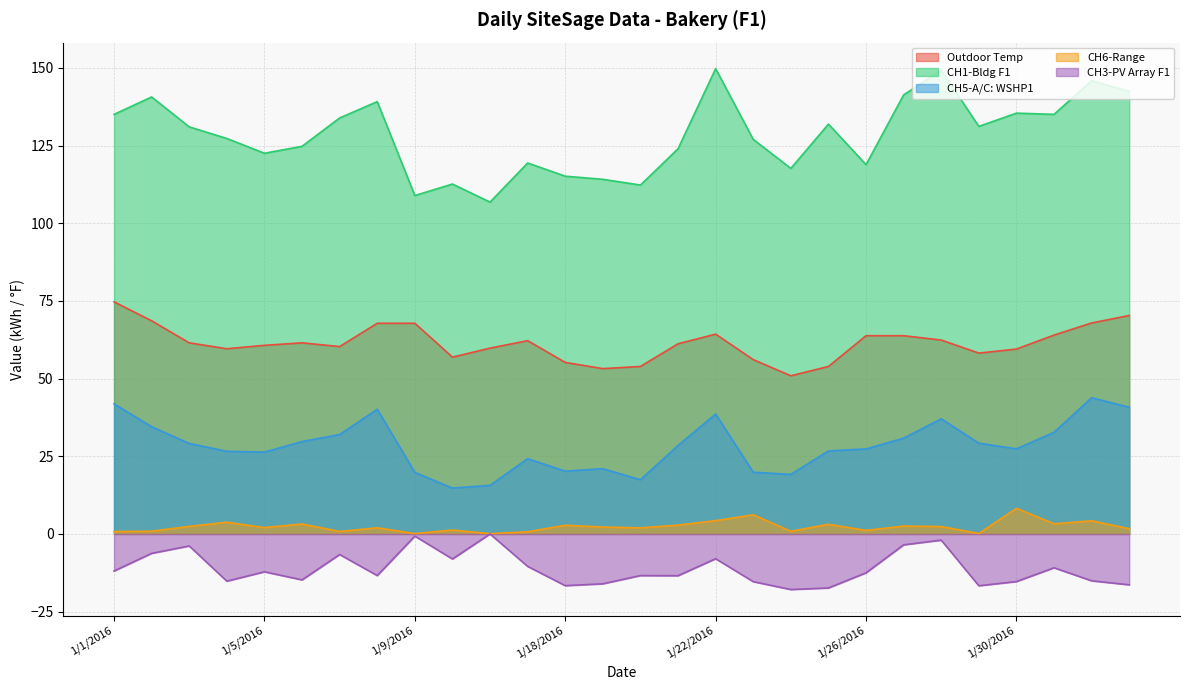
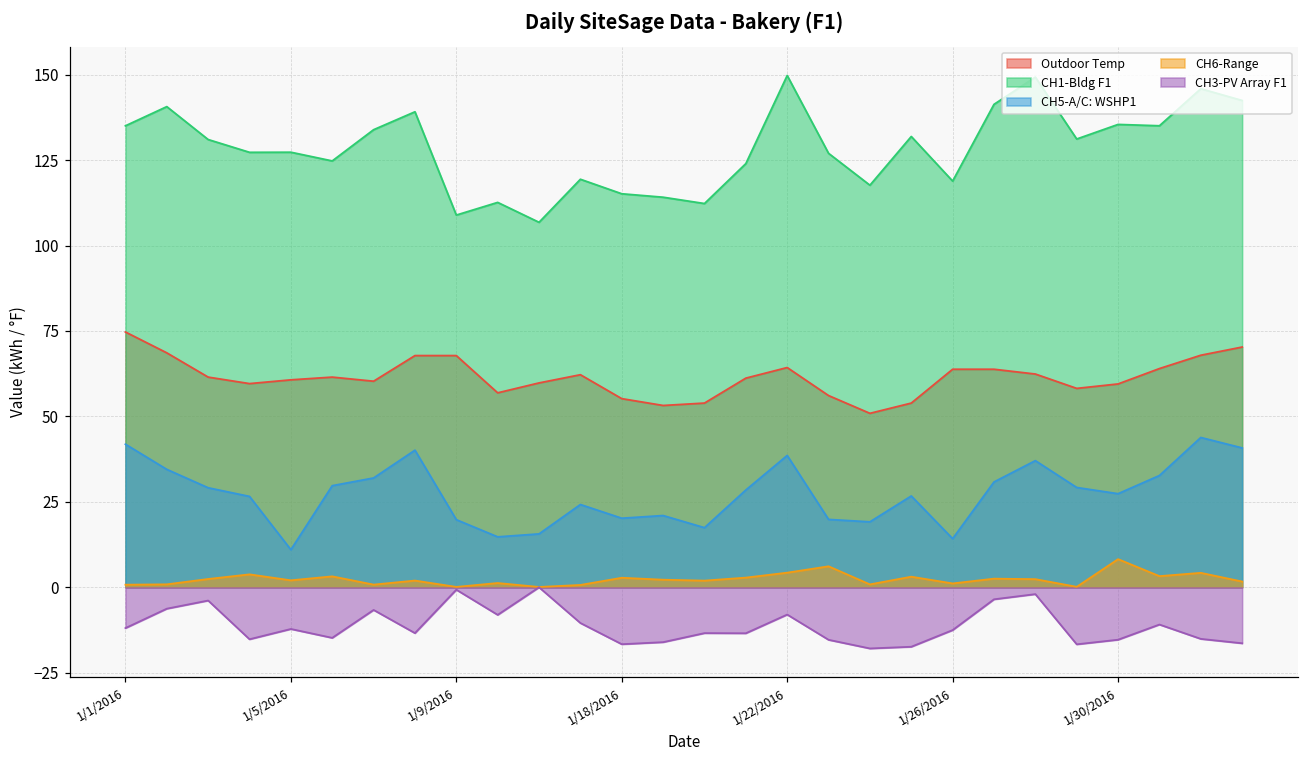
  {
    "Outdoor Temp": {
      "1/1/2016": 75,
      "1/5/2016": 61,
      "1/9/2016": 68,
      "1/18/2016": 55,
      "1/22/2016": 64,
      "1/26/2016": 64,
      "1/30/2016": 60
    },
    "CH1-Bldg F1": {
      "1/1/2016": 135,
-     "1/5/2016": 123,
+     "1/5/2016": 127,
      "1/9/2016": 109,
      "1/18/2016": 115,
      "1/22/2016": 150,
      "1/26/2016": 119,
      "1/30/2016": 135
    },
    "CH5-A/C: WSHP1": {
      "1/1/2016": 42,
-     "1/5/2016": 26,
+     "1/5/2016": 11,
      "1/9/2016": 20,
      "1/18/2016": 20,
      "1/22/2016": 39,
-     "1/26/2016": 27,
+     "1/26/2016": 14,
      "1/30/2016": 27
    },
    "CH6-Range": {
      "1/5/2016": 2,
      "1/18/2016": 3,
      "1/22/2016": 4,
      "1/26/2016": 1,
      "1/30/2016": 8
    }
  }
